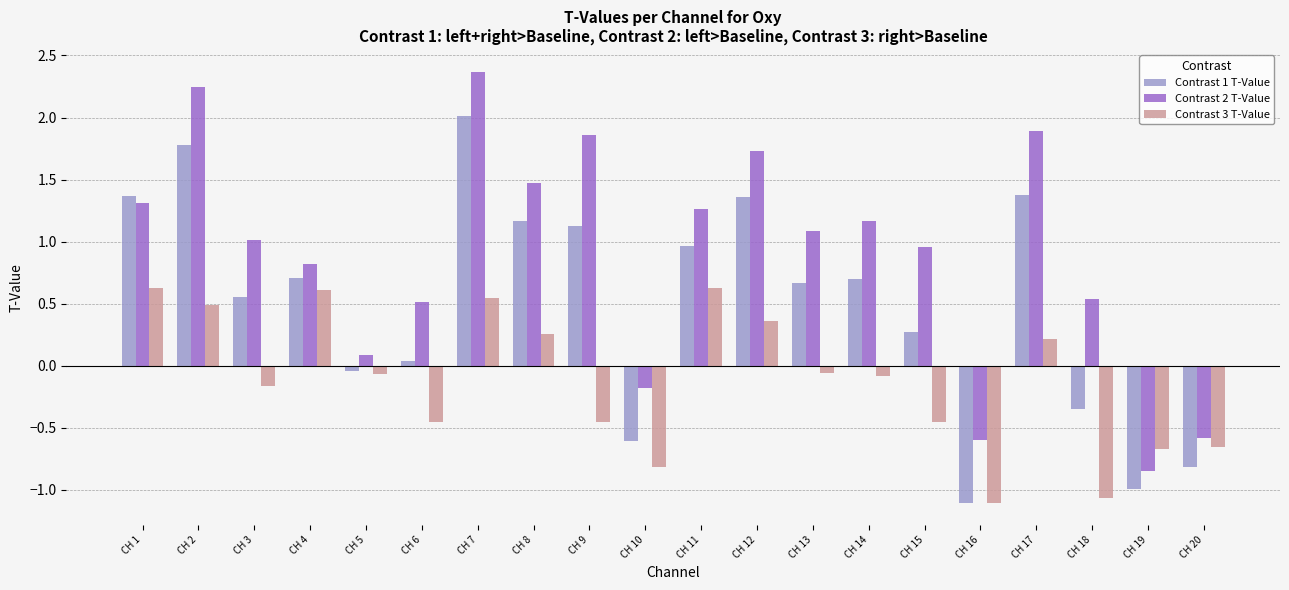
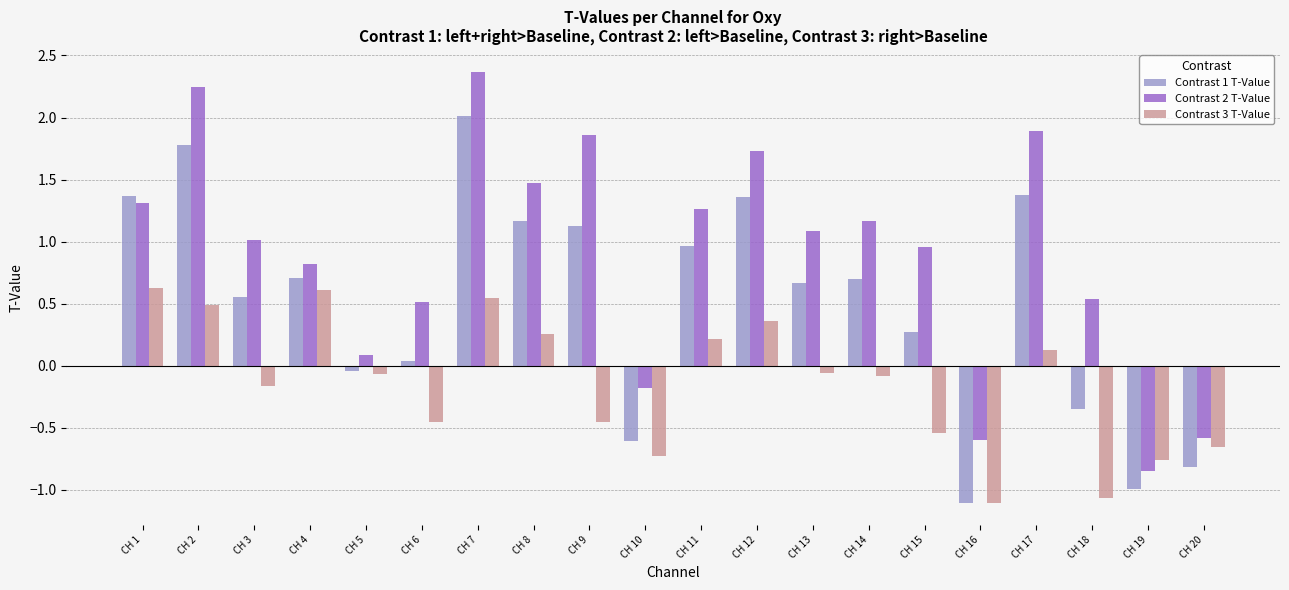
  {
    "Contrast 3 T-Value": {
      "CH 1": 0.62,
      "CH 2": 0.49,
      "CH 3": -0.16,
      "CH 4": 0.61,
      "CH 5": -0.07,
      "CH 6": -0.45,
      "CH 7": 0.55,
      "CH 8": 0.25,
      "CH 9": -0.45,
-     "CH 10": -0.82,
-     "CH 11": 0.63,
+     "CH 10": -0.72,
+     "CH 11": 0.22,
      "CH 12": 0.36,
      "CH 13": -0.06,
      "CH 14": -0.08,
-     "CH 15": -0.45,
+     "CH 15": -0.54,
      "CH 16": -1.10,
-     "CH 17": 0.22,
+     "CH 17": 0.13,
      "CH 18": -1.07,
-     "CH 19": -0.67,
+     "CH 19": -0.76,
      "CH 20": -0.65
    }
  }
